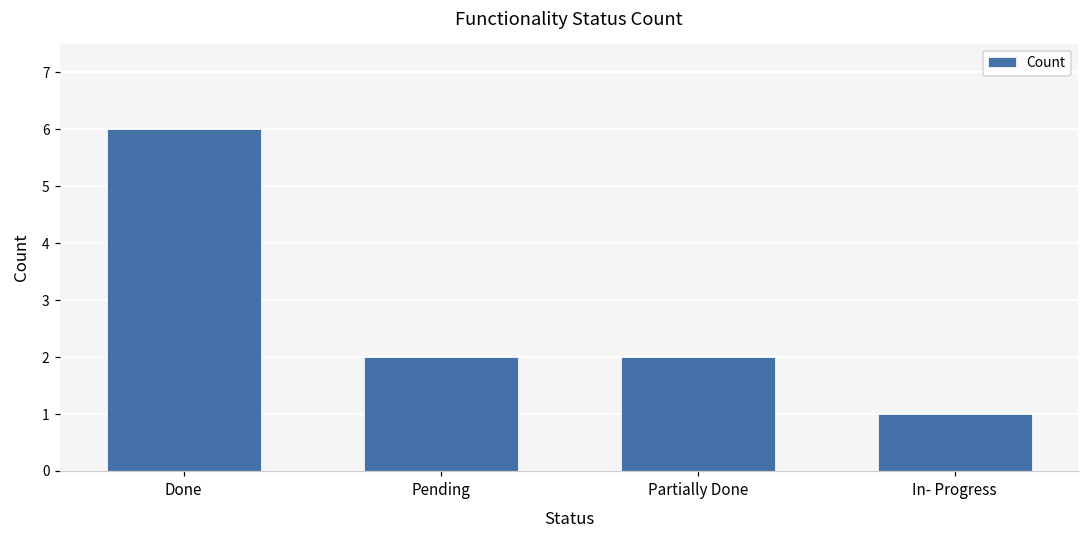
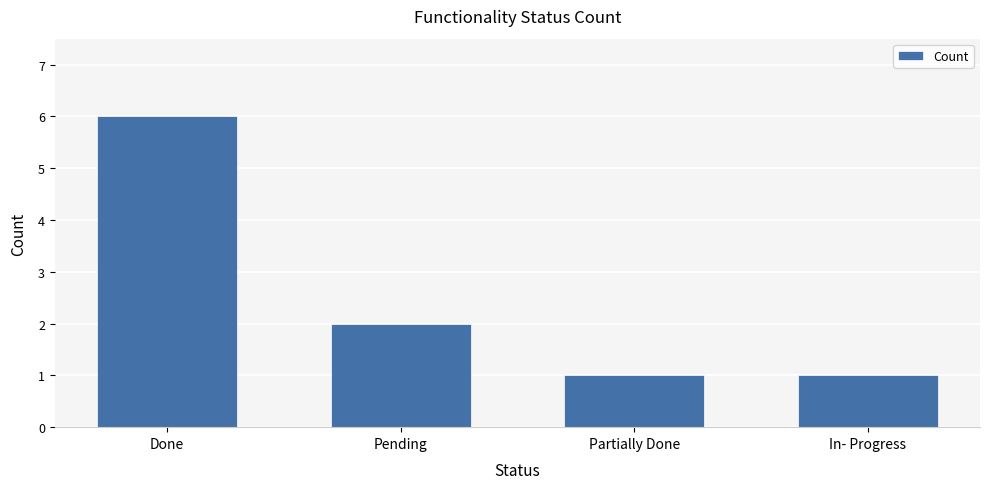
  {
    "Done": 6,
    "Pending": 2,
-   "Partially Done": 2,
+   "Partially Done": 1,
    "In- Progress": 1
  }
